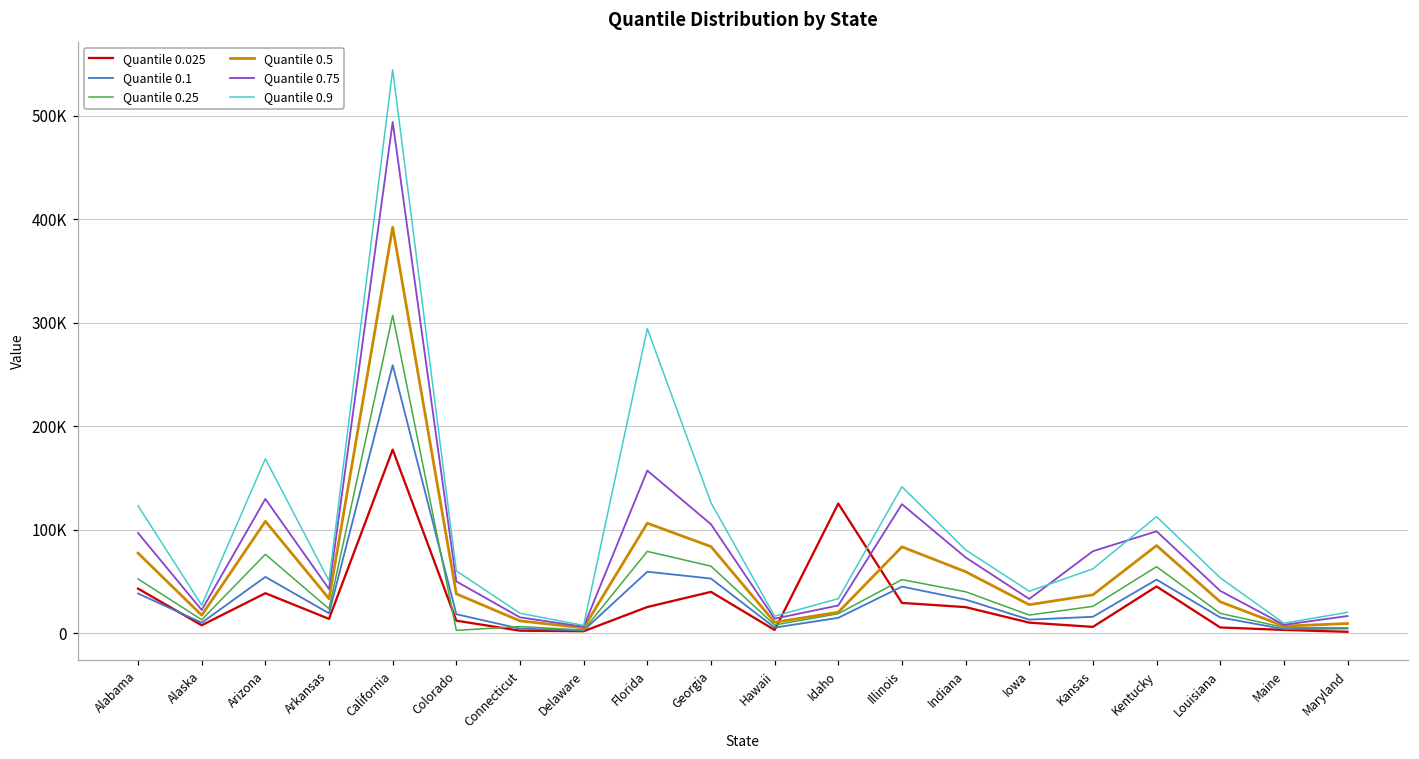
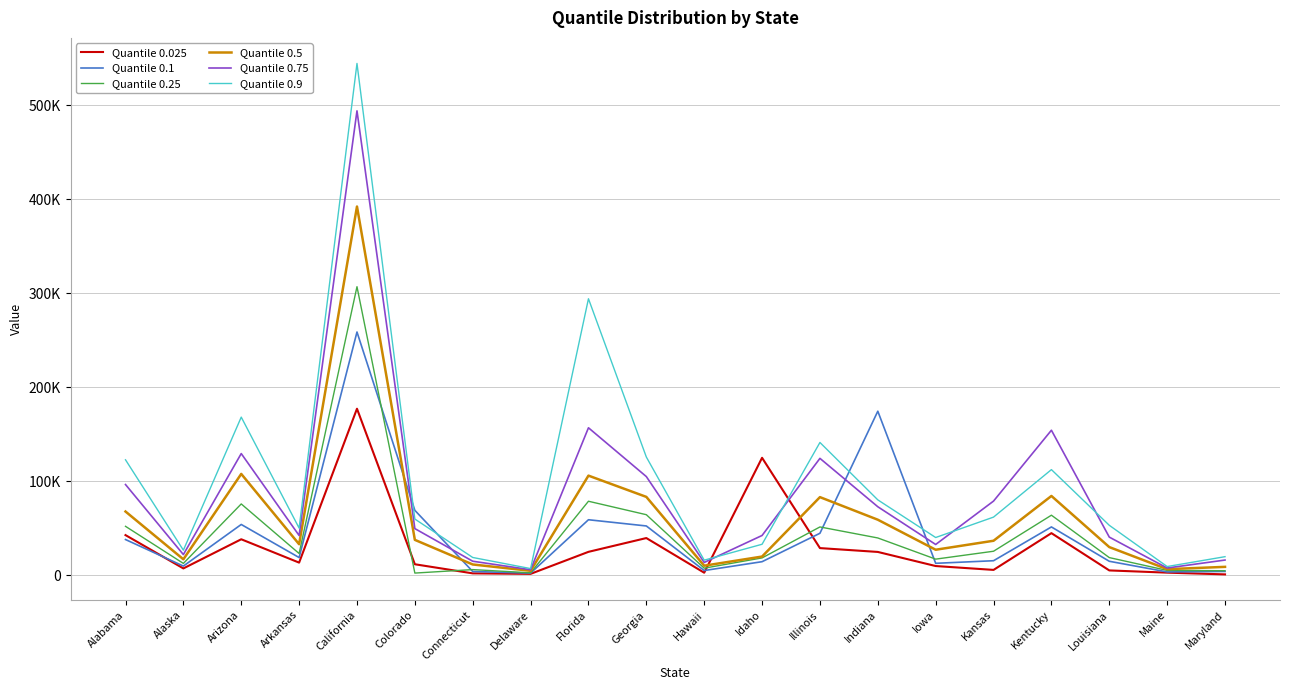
  {
    "Quantile 0.025": {
      "Alabama": 40000,
      "Arizona": 40000,
      "Arkansas": 10000,
      "California": 180000,
      "Colorado": 10000,
      "Florida": 30000,
      "Georgia": 40000,
      "Idaho": 130000,
      "Illinois": 30000,
      "Indiana": 30000,
      "Iowa": 10000,
      "Kansas": 10000,
      "Kentucky": 50000,
      "Louisiana": 10000,
      "Maryland": 0
    },
    "Quantile 0.1": {
      "Alabama": 40000,
      "Arizona": 50000,
      "Arkansas": 20000,
      "California": 260000,
-     "Colorado": 20000,
+     "Colorado": 70000,
      "Florida": 60000,
      "Georgia": 50000,
      "Idaho": 10000,
      "Illinois": 40000,
-     "Indiana": 30000,
+     "Indiana": 170000,
      "Iowa": 10000,
      "Kansas": 20000,
      "Kentucky": 50000,
      "Louisiana": 20000
    },
    "Quantile 0.25": {
      "Alabama": 50000,
      "Alaska": 10000,
      "Arizona": 80000,
      "Arkansas": 20000,
      "California": 310000,
      "Colorado": 0,
      "Florida": 80000,
      "Georgia": 60000,
      "Illinois": 50000,
      "Indiana": 40000,
      "Iowa": 20000,
      "Kansas": 30000,
      "Kentucky": 60000,
      "Louisiana": 20000
    },
    "Quantile 0.5": {
-     "Alabama": 80000,
+     "Alabama": 70000,
      "Alaska": 20000,
      "Arizona": 110000,
      "Arkansas": 30000,
      "California": 390000,
      "Colorado": 40000,
      "Connecticut": 10000,
      "Florida": 110000,
      "Georgia": 80000,
      "Illinois": 80000,
      "Indiana": 60000,
      "Iowa": 30000,
      "Kansas": 40000,
      "Kentucky": 80000,
      "Louisiana": 30000,
      "Maryland": 10000
    },
    "Quantile 0.75": {
      "Alabama": 100000,
      "Alaska": 20000,
      "Arizona": 130000,
      "Arkansas": 40000,
      "California": 490000,
      "Colorado": 50000,
      "Connecticut": 20000,
      "Florida": 160000,
      "Georgia": 110000,
-     "Idaho": 30000,
+     "Idaho": 40000,
      "Illinois": 120000,
      "Indiana": 70000,
      "Iowa": 30000,
      "Kansas": 80000,
-     "Kentucky": 100000,
+     "Kentucky": 150000,
      "Louisiana": 40000,
      "Maryland": 20000
    },
    "Quantile 0.9": {
      "Alabama": 120000,
      "Alaska": 30000,
      "Arizona": 170000,
      "Arkansas": 50000,
      "California": 540000,
      "Colorado": 60000,
      "Connecticut": 20000,
      "Florida": 290000,
      "Georgia": 130000,
      "Idaho": 30000,
      "Illinois": 140000,
      "Indiana": 80000,
      "Iowa": 40000,
      "Kansas": 60000,
      "Kentucky": 110000,
      "Louisiana": 50000,
      "Maryland": 20000
    }
  }
